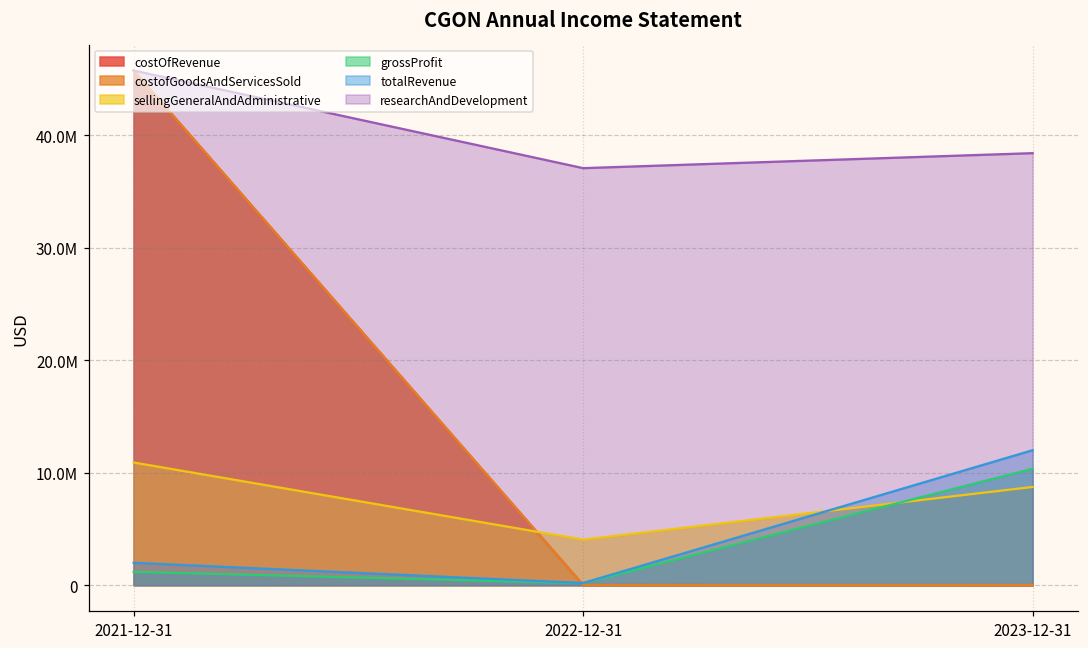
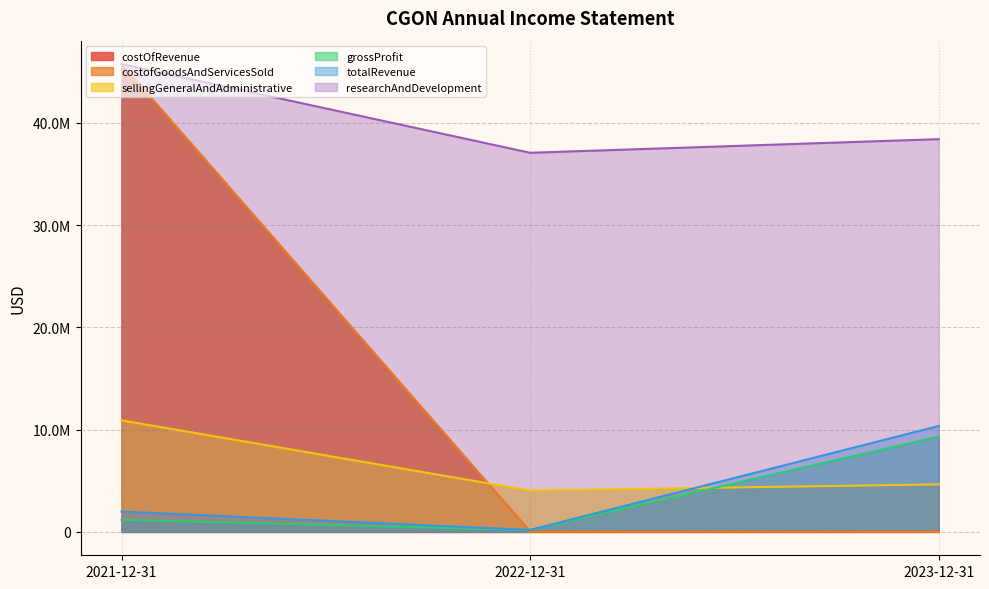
  {
    "costofGoodsAndServicesSold": {
      "2023-12-31": 0
    },
    "sellingGeneralAndAdministrative": {
      "2021-12-31": 10900000,
      "2022-12-31": 4000000,
-     "2023-12-31": 8700000
+     "2023-12-31": 4600000
    },
    "grossProfit": {
      "2021-12-31": 1200000,
-     "2023-12-31": 10300000
+     "2023-12-31": 9300000
    },
    "totalRevenue": {
      "2021-12-31": 2000000,
-     "2023-12-31": 12000000
+     "2023-12-31": 10400000
    },
    "researchAndDevelopment": {
      "2022-12-31": 37100000,
      "2023-12-31": 38400000
    }
  }
